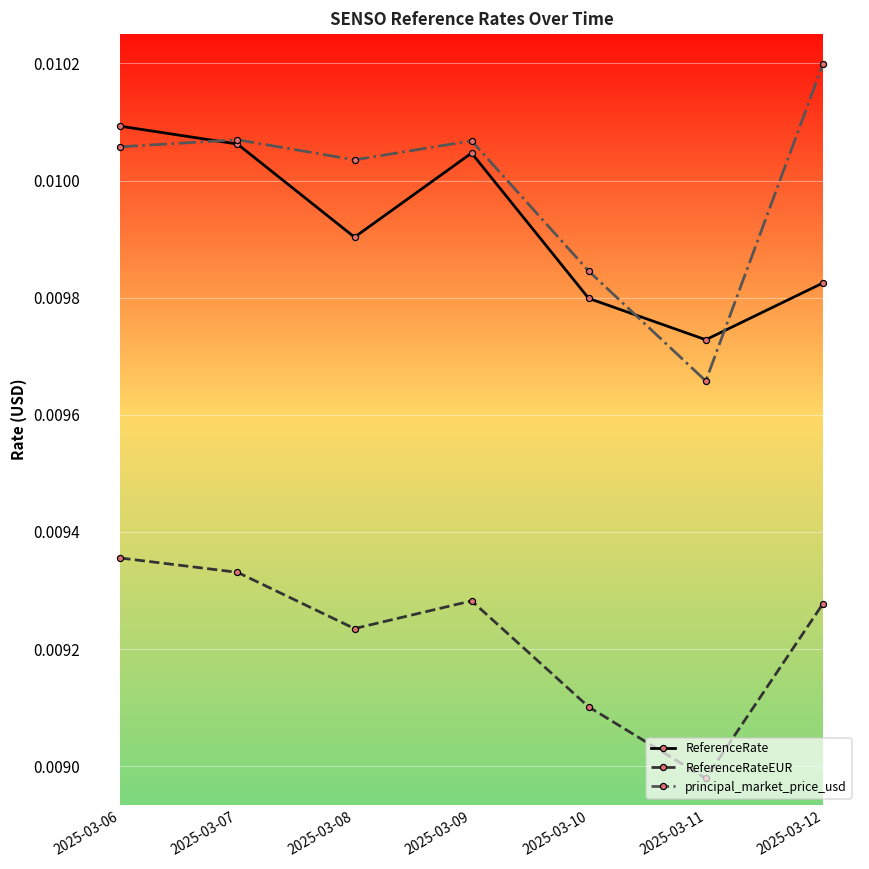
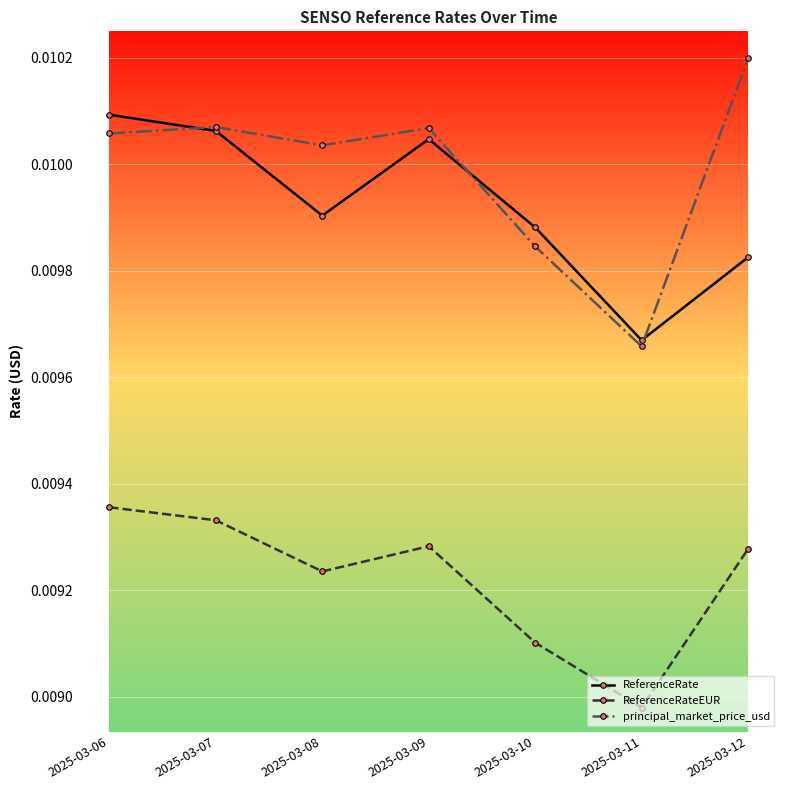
  {
    "ReferenceRate": {
      "2025-03-06": 0.01009,
      "2025-03-07": 0.01006,
      "2025-03-08": 0.00990,
      "2025-03-09": 0.01005,
-     "2025-03-10": 0.00980,
-     "2025-03-11": 0.00973,
+     "2025-03-10": 0.00988,
+     "2025-03-11": 0.00967,
      "2025-03-12": 0.00983
    }
  }
